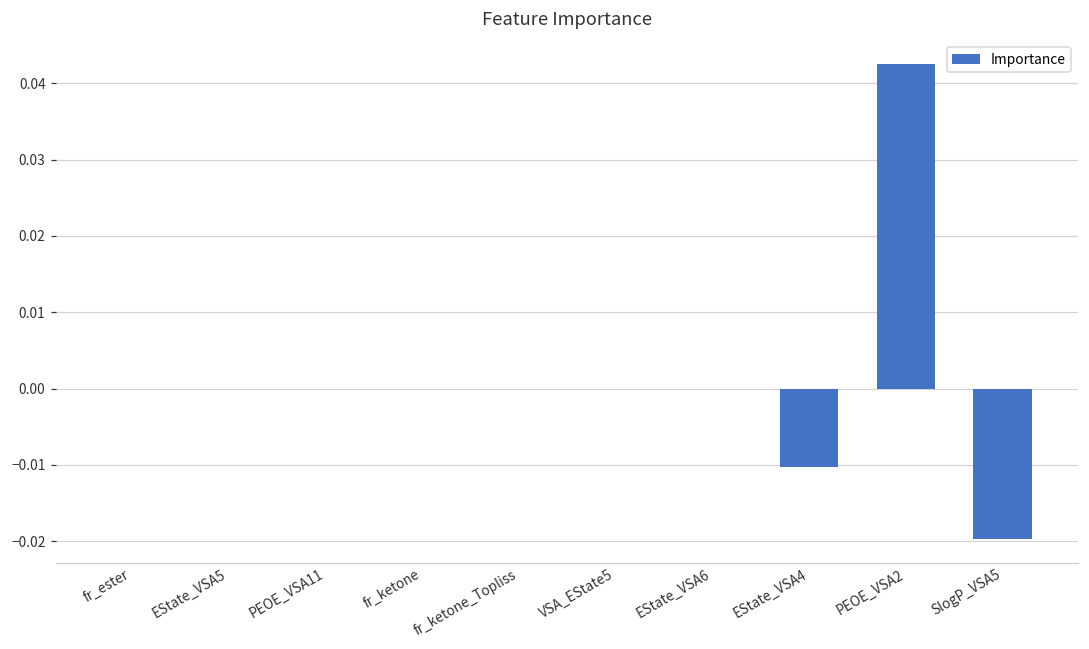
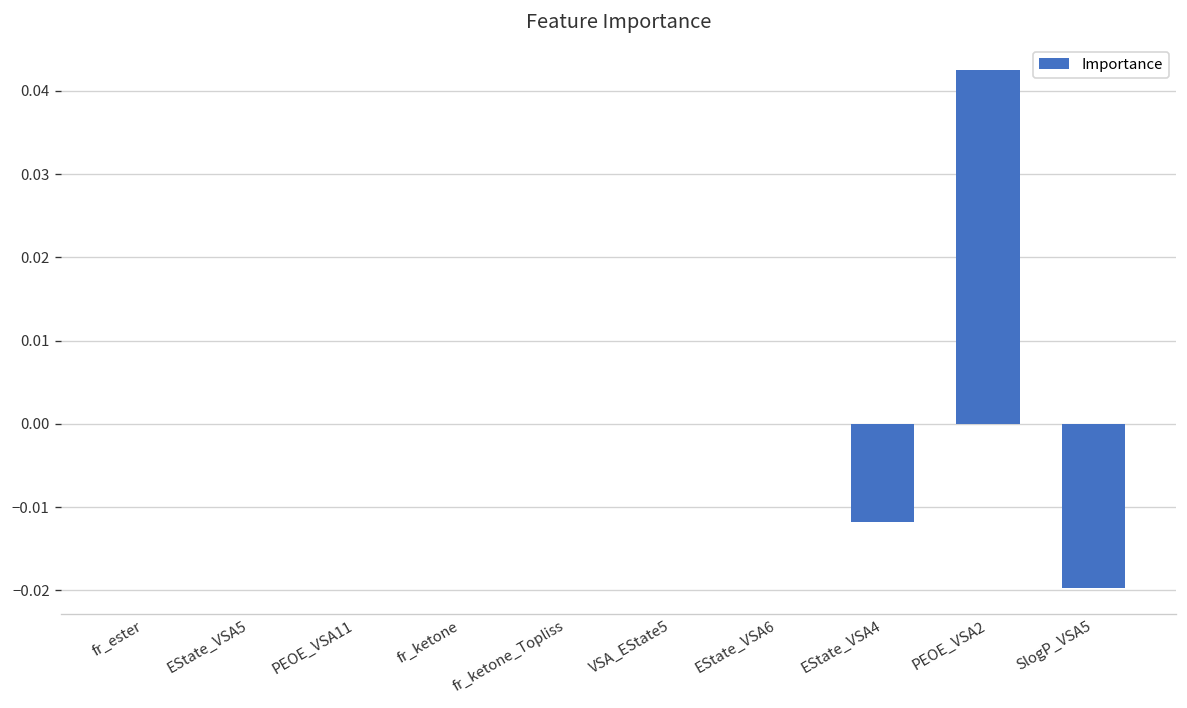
  {
    "fr_ester": 0.000,
    "EState_VSA5": 0.000,
    "PEOE_VSA11": 0.000,
    "fr_ketone": 0.000,
    "fr_ketone_Topliss": 0.000,
    "VSA_EState5": 0.000,
    "EState_VSA6": 0.000,
-   "EState_VSA4": -0.010,
+   "EState_VSA4": -0.012,
    "PEOE_VSA2": 0.042,
    "SlogP_VSA5": -0.020
  }
